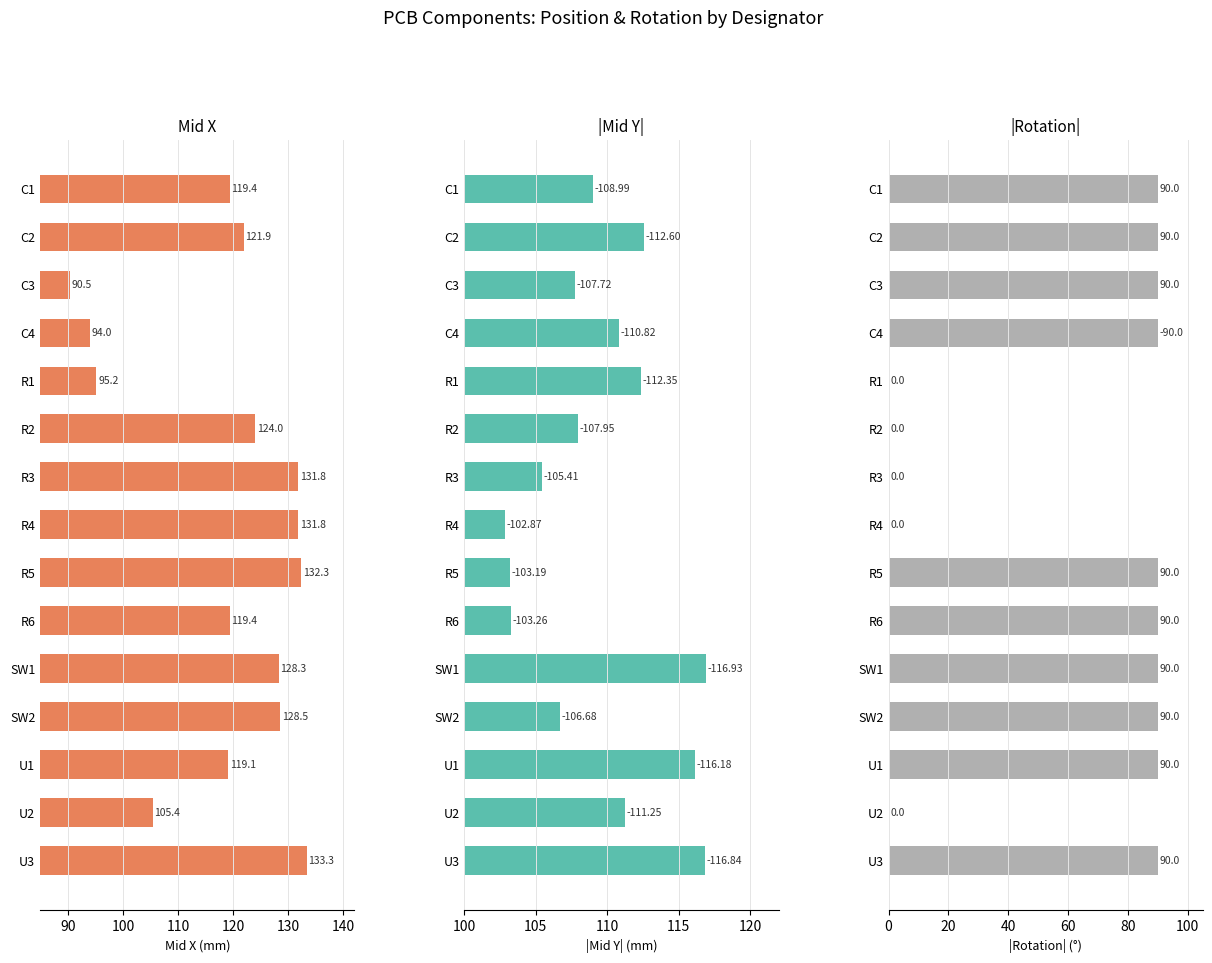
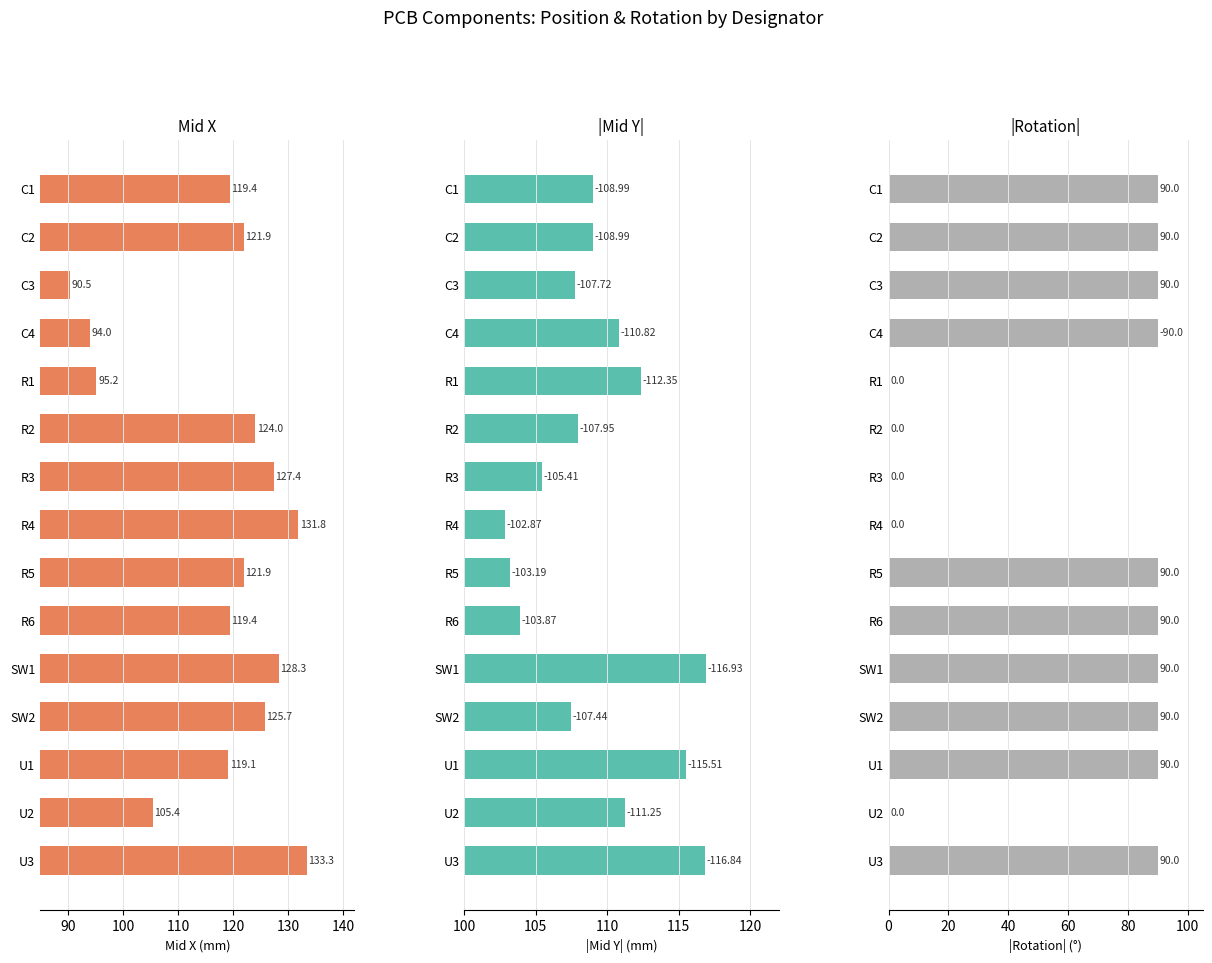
  {
    "Mid X": {
      "C1": 119.4,
      "C2": 121.9,
      "C3": 90.5,
      "C4": 94.0,
      "R1": 95.2,
      "R2": 124.0,
-     "R3": 131.8,
+     "R3": 127.4,
      "R4": 131.8,
-     "R5": 132.3,
+     "R5": 121.9,
      "R6": 119.4,
      "SW1": 128.3,
-     "SW2": 128.5,
+     "SW2": 125.7,
      "U1": 119.1,
      "U2": 105.4,
      "U3": 133.3
    },
    "|Mid Y|": {
-     "C2": -112.60,
-     "R6": -103.26,
-     "SW2": -106.68,
-     "U1": -116.18
+     "C2": -108.99,
+     "R6": -103.87,
+     "SW2": -107.44,
+     "U1": -115.51
    },
    "|Rotation|": {
      "C1": 90.0,
      "C2": 90.0,
      "C3": 90.0,
      "R1": 0.0,
      "R2": 0.0,
      "R3": 0.0,
      "R4": 0.0,
      "R5": 90.0,
      "R6": 90.0,
      "SW1": 90.0,
      "SW2": 90.0,
      "U1": 90.0,
      "U2": 0.0,
      "U3": 90.0
    }
  }
